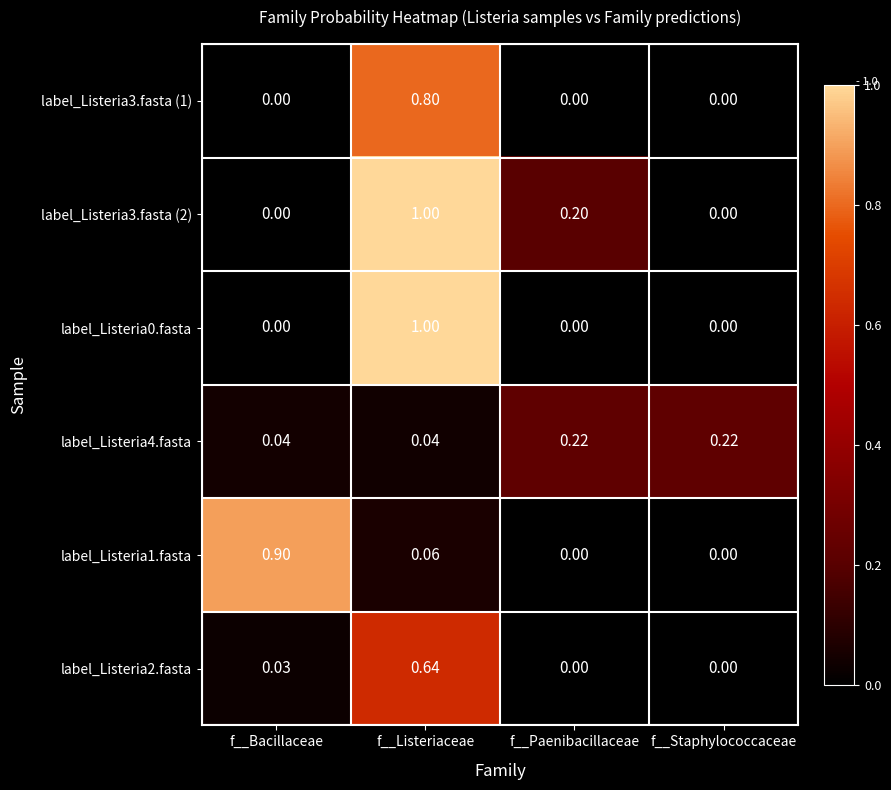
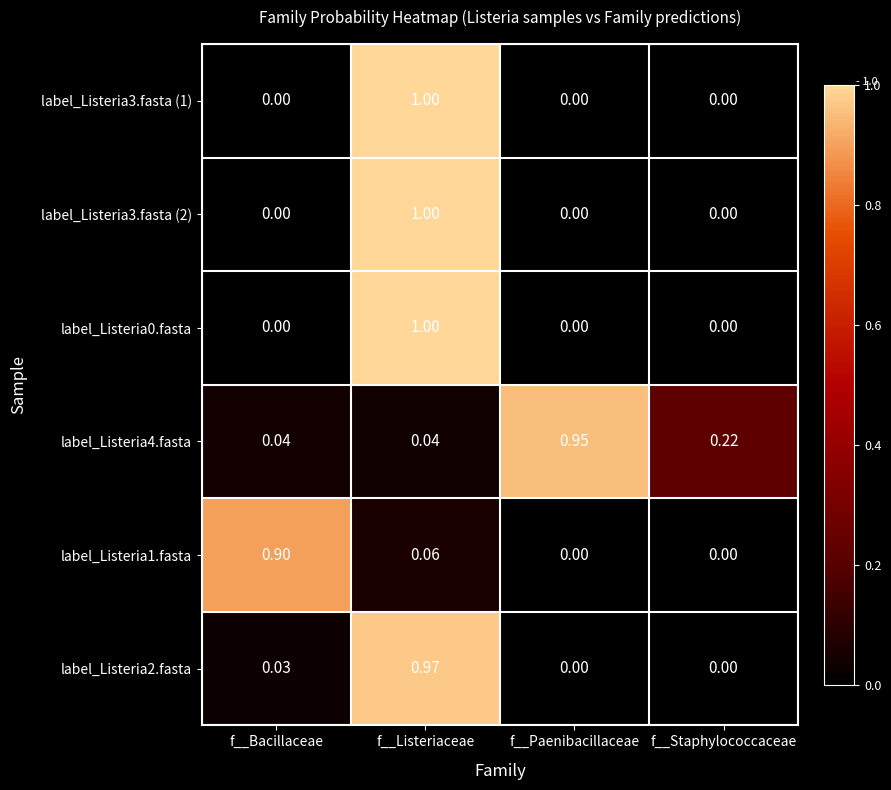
  {
    "label_Listeria3.fasta (1)": {
      "f__Bacillaceae": 0.00,
-     "f__Listeriaceae": 0.80,
+     "f__Listeriaceae": 1.00,
      "f__Paenibacillaceae": 0.00,
      "f__Staphylococcaceae": 0.00
    },
    "label_Listeria3.fasta (2)": {
      "f__Bacillaceae": 0.00,
      "f__Listeriaceae": 1.00,
-     "f__Paenibacillaceae": 0.20,
+     "f__Paenibacillaceae": 0.00,
      "f__Staphylococcaceae": 0.00
    },
    "label_Listeria0.fasta": {
      "f__Bacillaceae": 0.00,
      "f__Listeriaceae": 1.00,
      "f__Paenibacillaceae": 0.00,
      "f__Staphylococcaceae": 0.00
    },
    "label_Listeria4.fasta": {
      "f__Bacillaceae": 0.04,
      "f__Listeriaceae": 0.04,
-     "f__Paenibacillaceae": 0.22,
+     "f__Paenibacillaceae": 0.95,
      "f__Staphylococcaceae": 0.22
    },
    "label_Listeria1.fasta": {
      "f__Bacillaceae": 0.90,
      "f__Listeriaceae": 0.06,
      "f__Paenibacillaceae": 0.00,
      "f__Staphylococcaceae": 0.00
    },
    "label_Listeria2.fasta": {
      "f__Bacillaceae": 0.03,
-     "f__Listeriaceae": 0.64,
+     "f__Listeriaceae": 0.97,
      "f__Paenibacillaceae": 0.00,
      "f__Staphylococcaceae": 0.00
    }
  }
